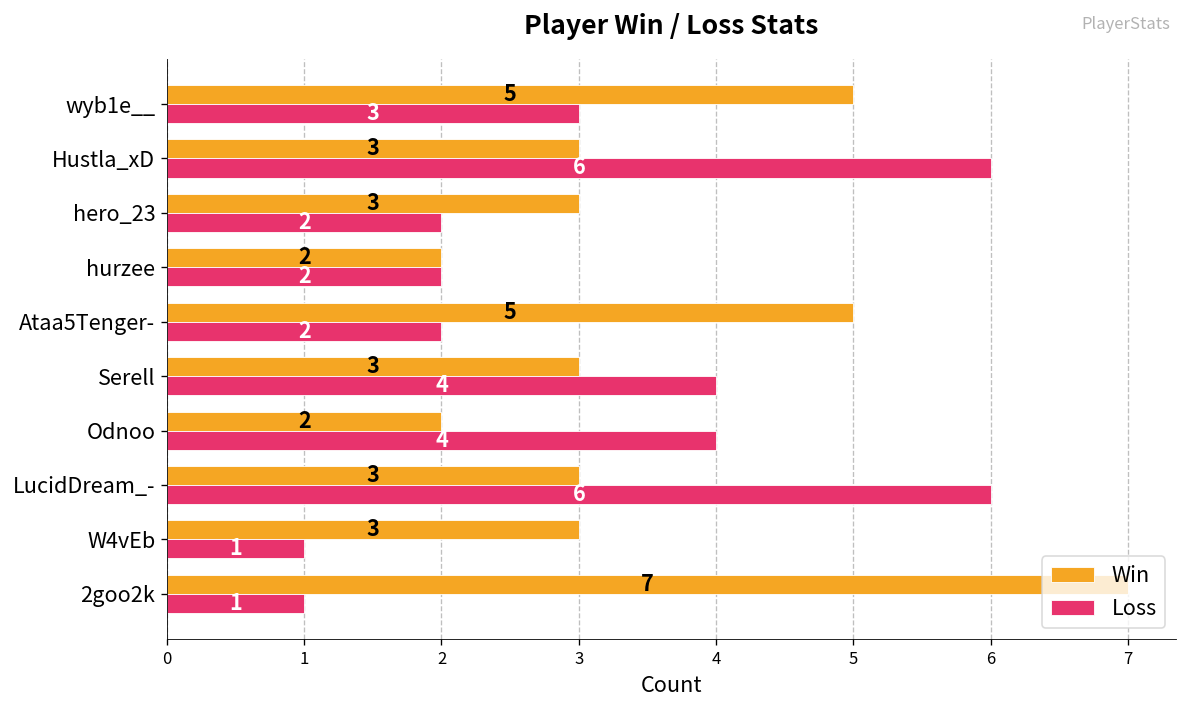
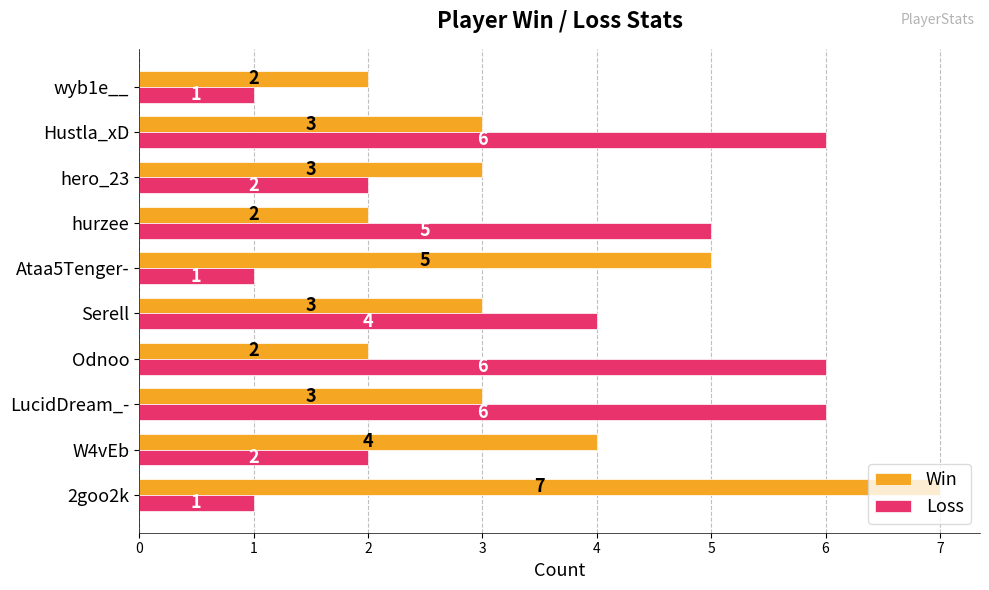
  {
    "Win": {
-     "wyb1e__": 5,
+     "wyb1e__": 2,
      "Hustla_xD": 3,
      "hero_23": 3,
      "hurzee": 2,
      "Ataa5Tenger-": 5,
      "Serell": 3,
      "Odnoo": 2,
      "LucidDream_-": 3,
-     "W4vEb": 3
+     "W4vEb": 4
    },
    "Loss": {
-     "wyb1e__": 3,
+     "wyb1e__": 1,
      "Hustla_xD": 6,
      "hero_23": 2,
-     "hurzee": 2,
-     "Ataa5Tenger-": 2,
+     "hurzee": 5,
+     "Ataa5Tenger-": 1,
      "Serell": 4,
-     "Odnoo": 4,
+     "Odnoo": 6,
      "LucidDream_-": 6,
-     "W4vEb": 1,
+     "W4vEb": 2,
      "2goo2k": 1
    }
  }
